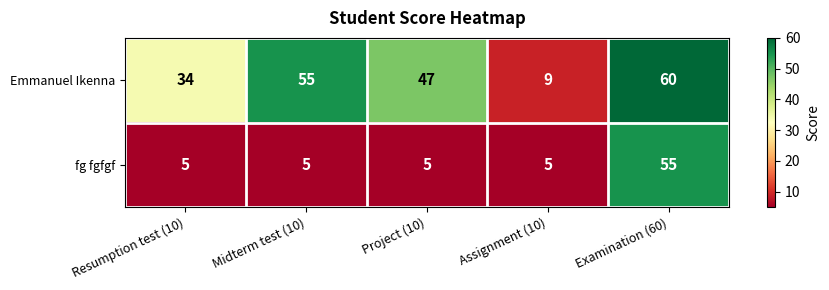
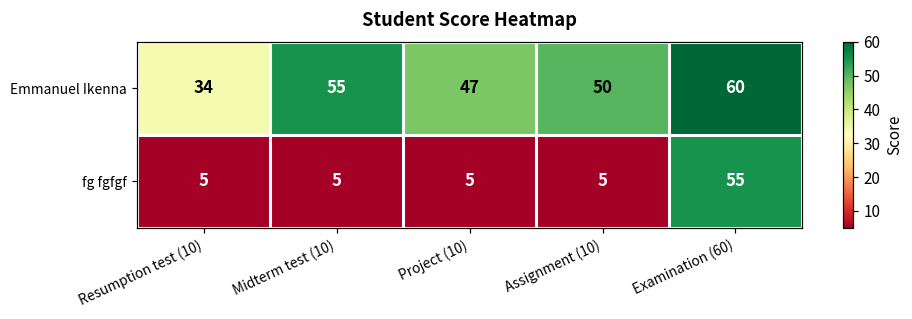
  {
    "Emmanuel Ikenna": {
      "Resumption test (10)": 34,
      "Midterm test (10)": 55,
      "Project (10)": 47,
-     "Assignment (10)": 9,
+     "Assignment (10)": 50,
      "Examination (60)": 60
    },
    "fg fgfgf": {
      "Resumption test (10)": 5,
      "Midterm test (10)": 5,
      "Project (10)": 5,
      "Assignment (10)": 5,
      "Examination (60)": 55
    }
  }
